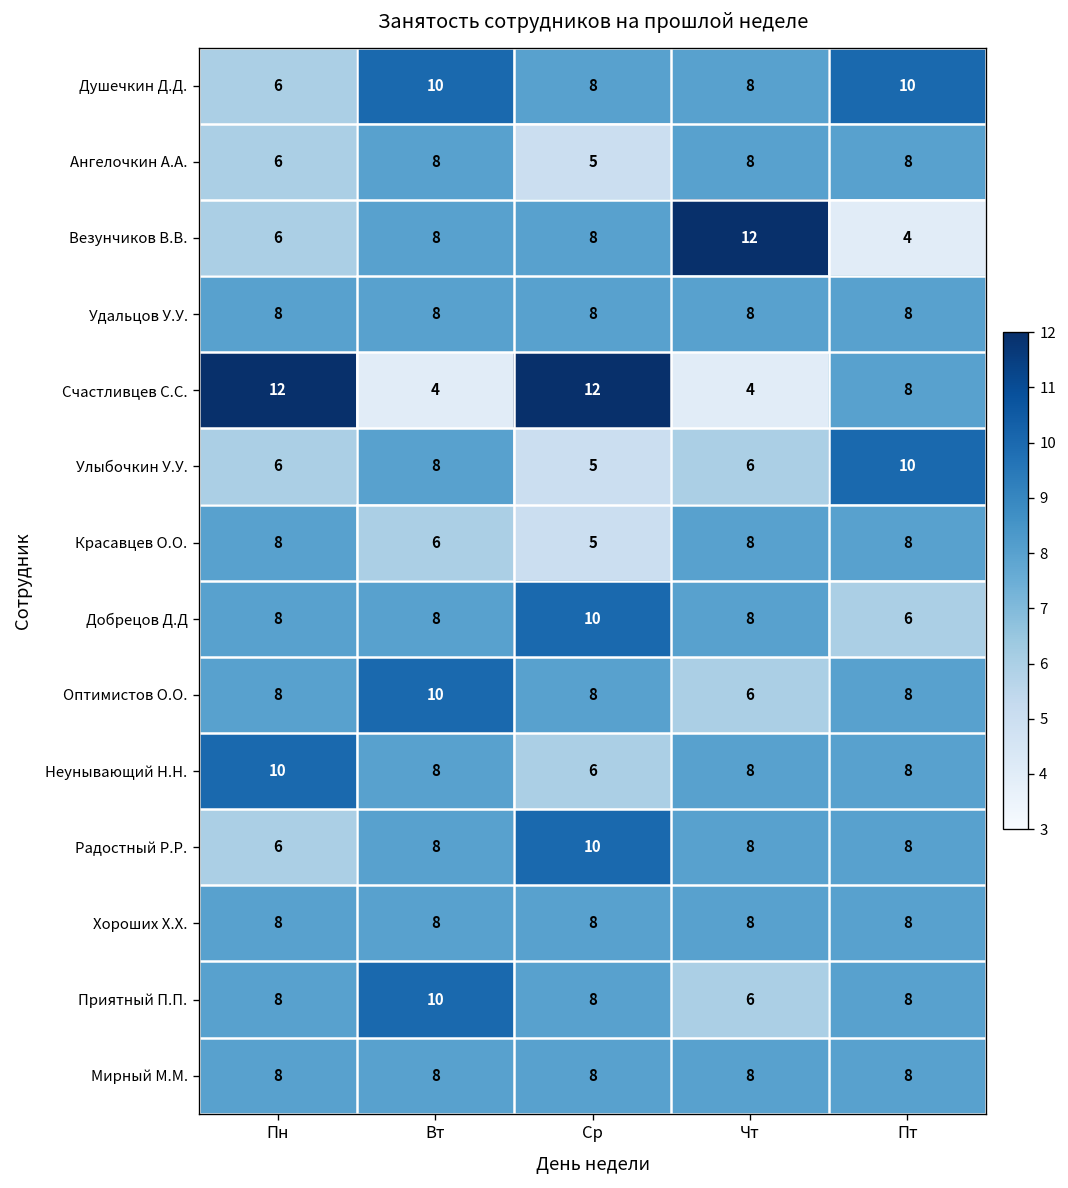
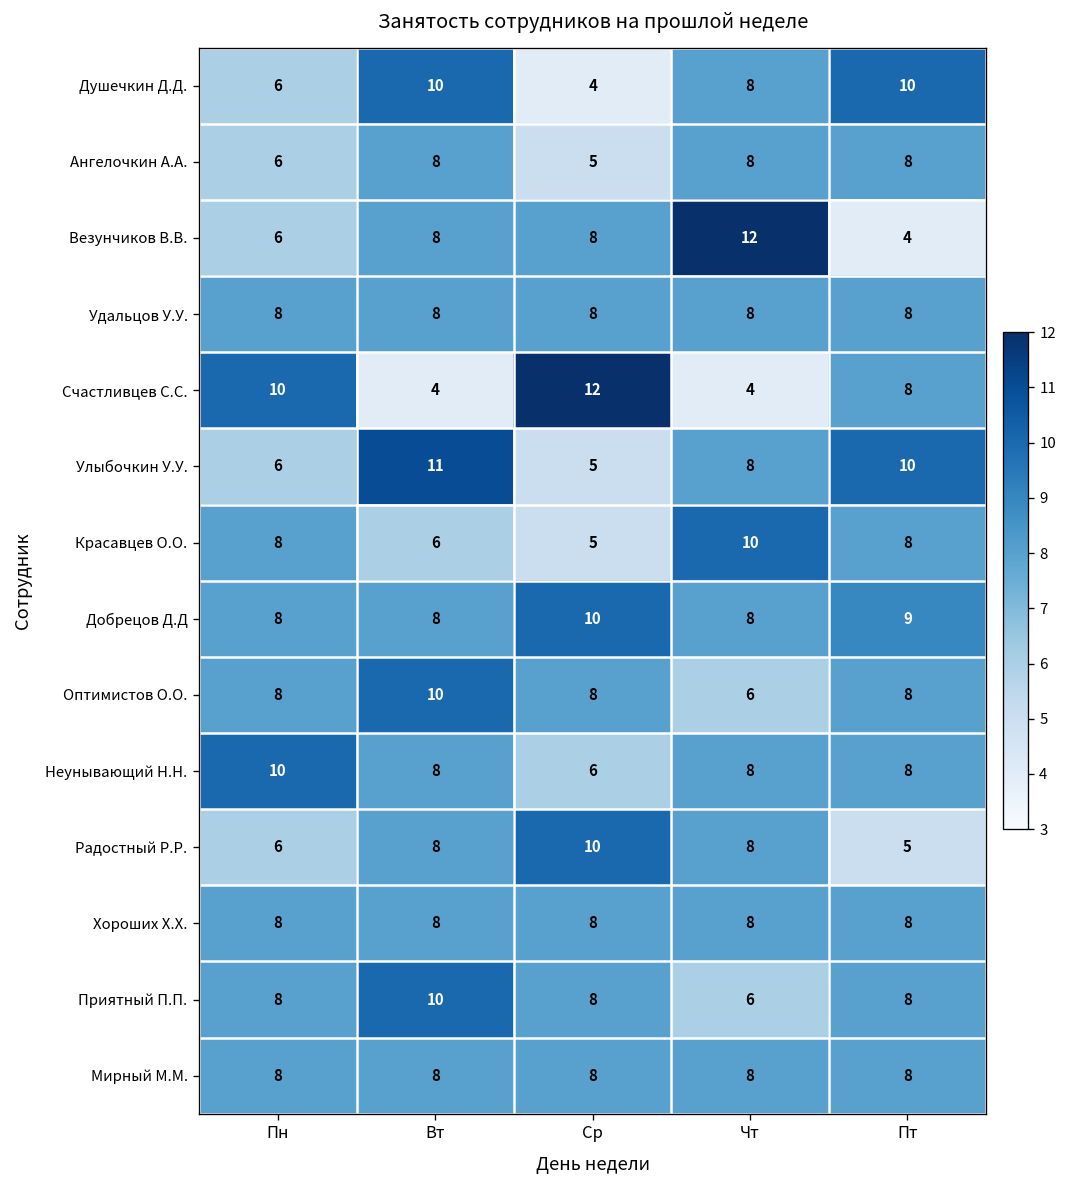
  {
    "Душечкин Д.Д.": {
      "Пн": 6,
      "Вт": 10,
-     "Ср": 8,
+     "Ср": 4,
      "Чт": 8,
      "Пт": 10
    },
    "Ангелочкин А.А.": {
      "Пн": 6,
      "Вт": 8,
      "Ср": 5,
      "Чт": 8,
      "Пт": 8
    },
    "Везунчиков В.В.": {
      "Пн": 6,
      "Вт": 8,
      "Ср": 8,
      "Чт": 12,
      "Пт": 4
    },
    "Удальцов У.У.": {
      "Пн": 8,
      "Вт": 8,
      "Ср": 8,
      "Чт": 8,
      "Пт": 8
    },
    "Счастливцев С.С.": {
-     "Пн": 12,
+     "Пн": 10,
      "Вт": 4,
      "Ср": 12,
      "Чт": 4,
      "Пт": 8
    },
    "Улыбочкин У.У.": {
      "Пн": 6,
-     "Вт": 8,
+     "Вт": 11,
      "Ср": 5,
-     "Чт": 6,
+     "Чт": 8,
      "Пт": 10
    },
    "Красавцев О.О.": {
      "Пн": 8,
      "Вт": 6,
      "Ср": 5,
-     "Чт": 8,
+     "Чт": 10,
      "Пт": 8
    },
    "Добрецов Д.Д": {
      "Пн": 8,
      "Вт": 8,
      "Ср": 10,
      "Чт": 8,
-     "Пт": 6
+     "Пт": 9
    },
    "Оптимистов О.О.": {
      "Пн": 8,
      "Вт": 10,
      "Ср": 8,
      "Чт": 6,
      "Пт": 8
    },
    "Неунывающий Н.Н.": {
      "Пн": 10,
      "Вт": 8,
      "Ср": 6,
      "Чт": 8,
      "Пт": 8
    },
    "Радостный Р.Р.": {
      "Пн": 6,
      "Вт": 8,
      "Ср": 10,
      "Чт": 8,
-     "Пт": 8
+     "Пт": 5
    },
    "Хороших Х.Х.": {
      "Пн": 8,
      "Вт": 8,
      "Ср": 8,
      "Чт": 8,
      "Пт": 8
    },
    "Приятный П.П.": {
      "Пн": 8,
      "Вт": 10,
      "Ср": 8,
      "Чт": 6,
      "Пт": 8
    },
    "Мирный М.М.": {
      "Пн": 8,
      "Вт": 8,
      "Ср": 8,
      "Чт": 8,
      "Пт": 8
    }
  }
